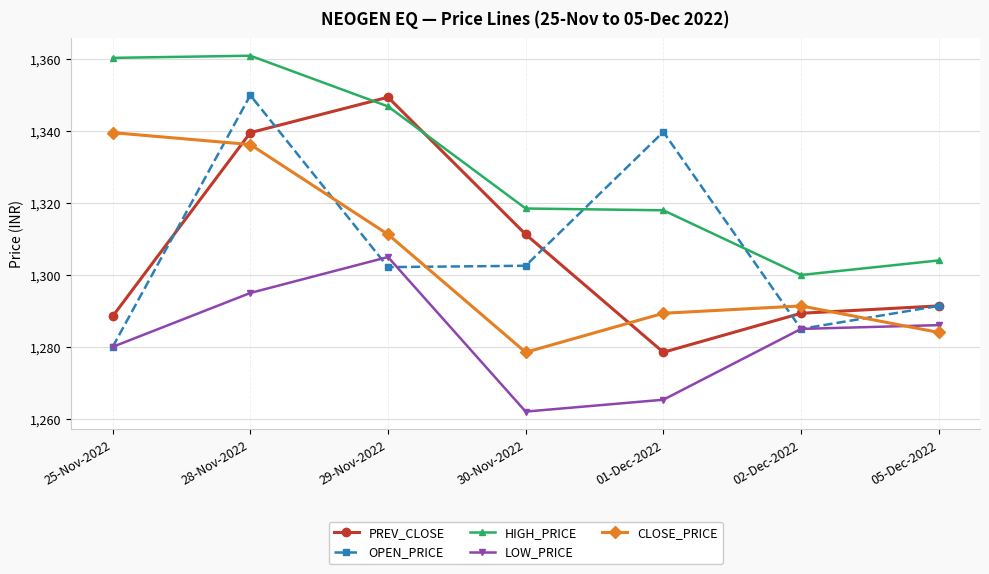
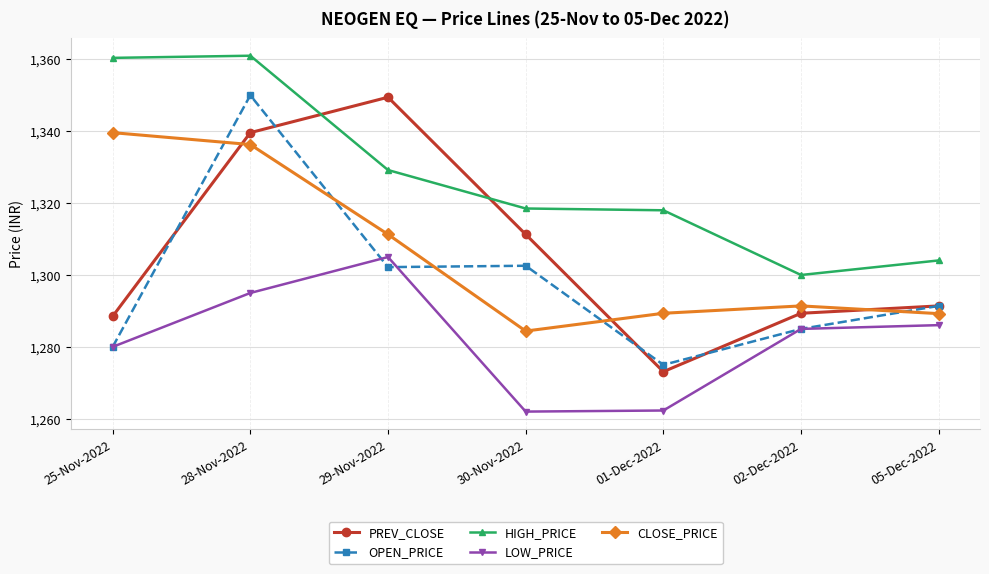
  {
    "PREV_CLOSE": {
      "25-Nov-2022": "1,289",
      "28-Nov-2022": "1,340",
      "29-Nov-2022": "1,349",
      "30-Nov-2022": "1,311",
-     "01-Dec-2022": "1,279",
+     "01-Dec-2022": "1,273",
      "02-Dec-2022": "1,289"
    },
    "OPEN_PRICE": {
      "28-Nov-2022": "1,350",
      "29-Nov-2022": "1,302",
      "30-Nov-2022": "1,303",
-     "01-Dec-2022": "1,340"
+     "01-Dec-2022": "1,275"
    },
    "HIGH_PRICE": {
      "25-Nov-2022": "1,360",
      "28-Nov-2022": "1,361",
-     "29-Nov-2022": "1,347",
+     "29-Nov-2022": "1,329",
      "30-Nov-2022": "1,319",
      "01-Dec-2022": "1,318",
      "02-Dec-2022": "1,300",
      "05-Dec-2022": "1,304"
    },
    "LOW_PRICE": {
      "28-Nov-2022": "1,295",
      "29-Nov-2022": "1,305",
      "30-Nov-2022": "1,262",
-     "01-Dec-2022": "1,265",
+     "01-Dec-2022": "1,262",
      "05-Dec-2022": "1,286"
    },
    "CLOSE_PRICE": {
      "25-Nov-2022": "1,340",
      "28-Nov-2022": "1,336",
      "29-Nov-2022": "1,311",
-     "30-Nov-2022": "1,279",
+     "30-Nov-2022": "1,284",
      "01-Dec-2022": "1,289",
      "02-Dec-2022": "1,291",
-     "05-Dec-2022": "1,284"
+     "05-Dec-2022": "1,289"
    }
  }
